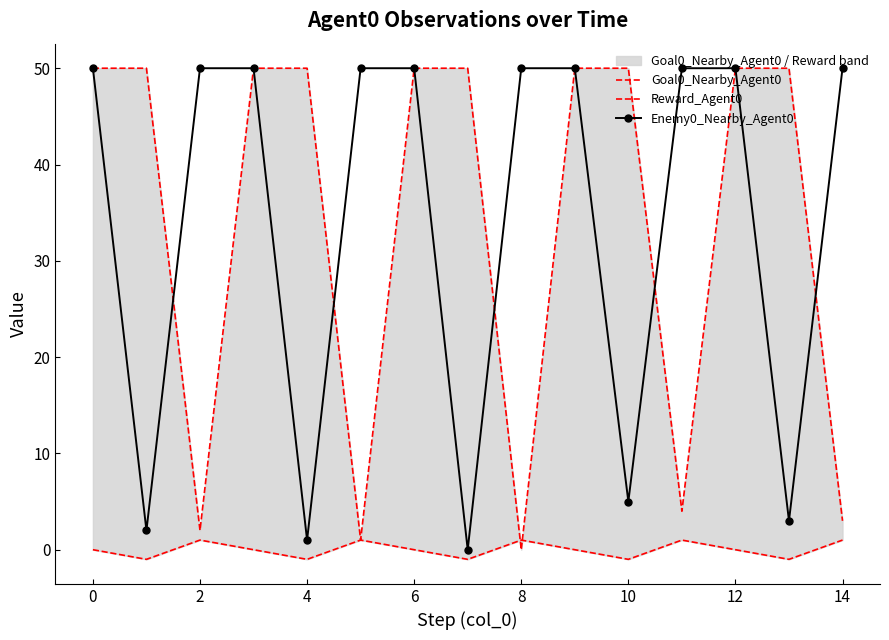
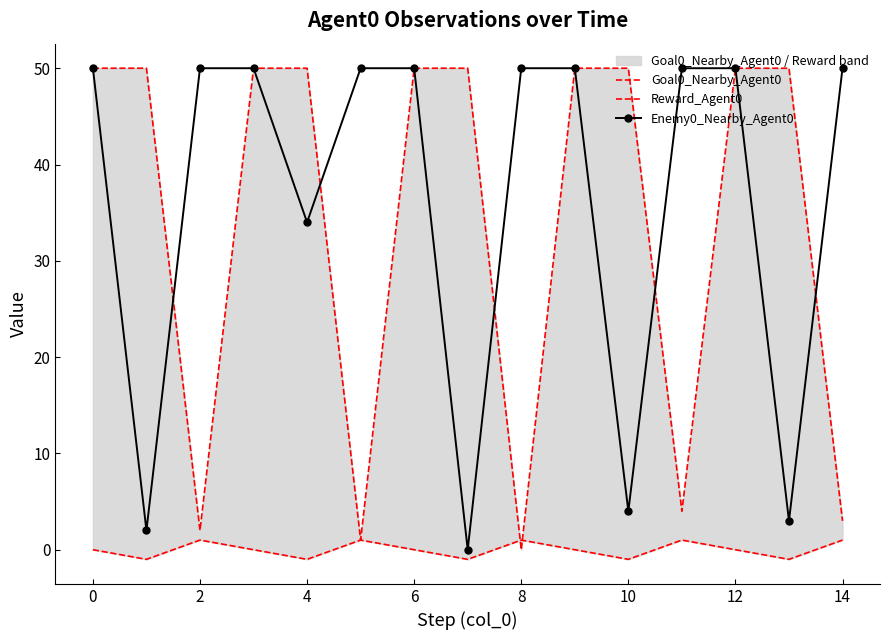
  {
    "Enemy0_Nearby_Agent0": {
      "2": 50,
-     "4": 1,
+     "4": 34,
      "8": 50,
-     "10": 5,
+     "10": 4,
      "14": 50
    }
  }
